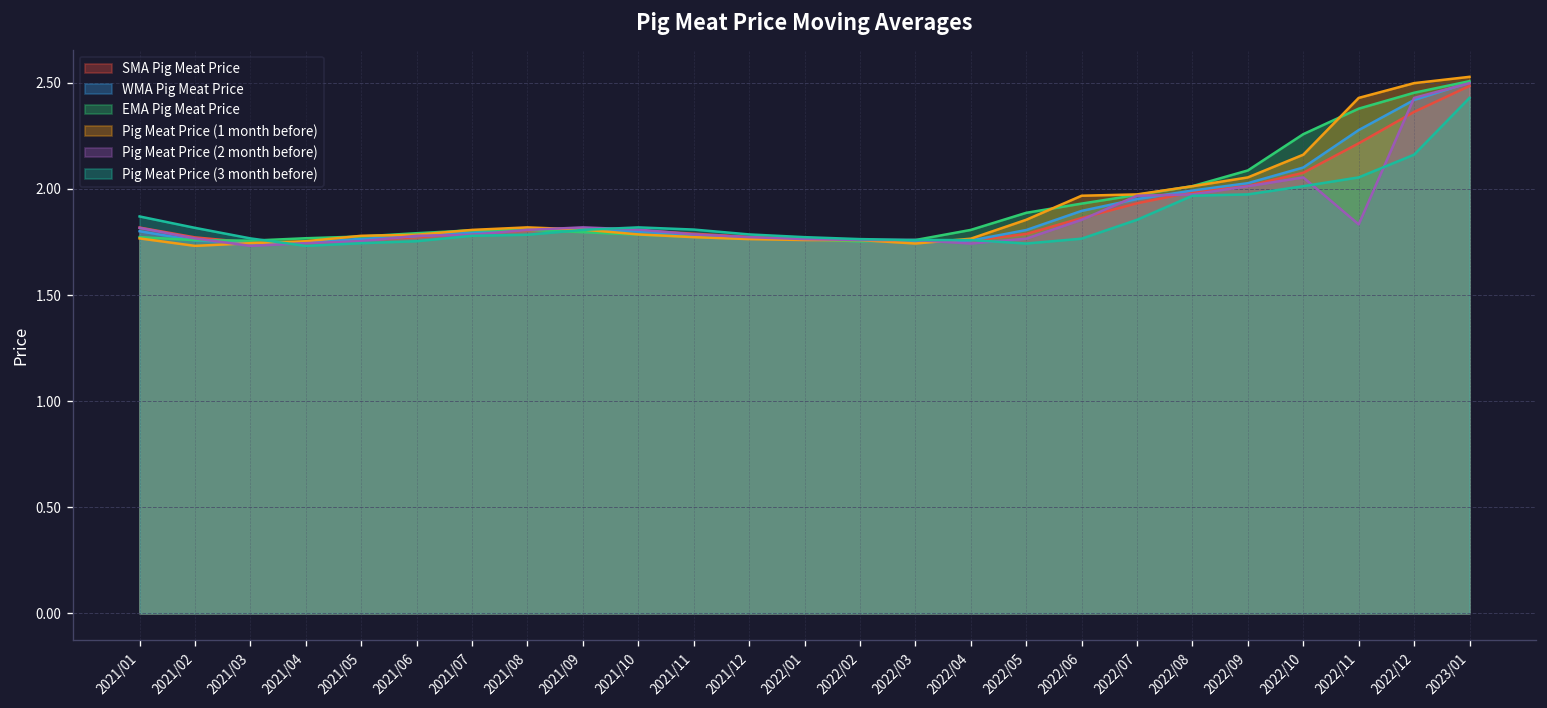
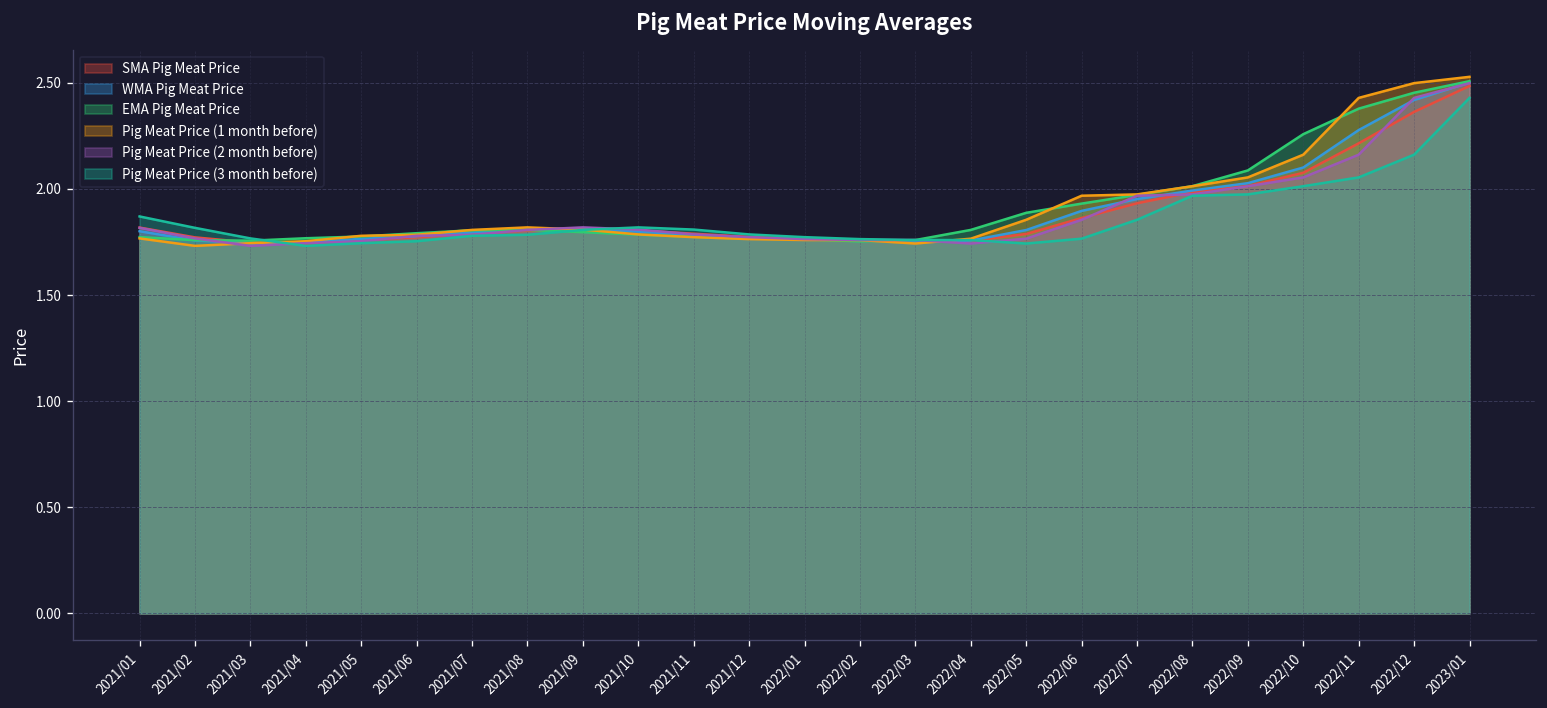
  {
    "Pig Meat Price (2 month before)": {
      "2022/05": 1.77,
      "2022/10": 2.05,
-     "2022/11": 1.83
+     "2022/11": 2.16
    }
  }
